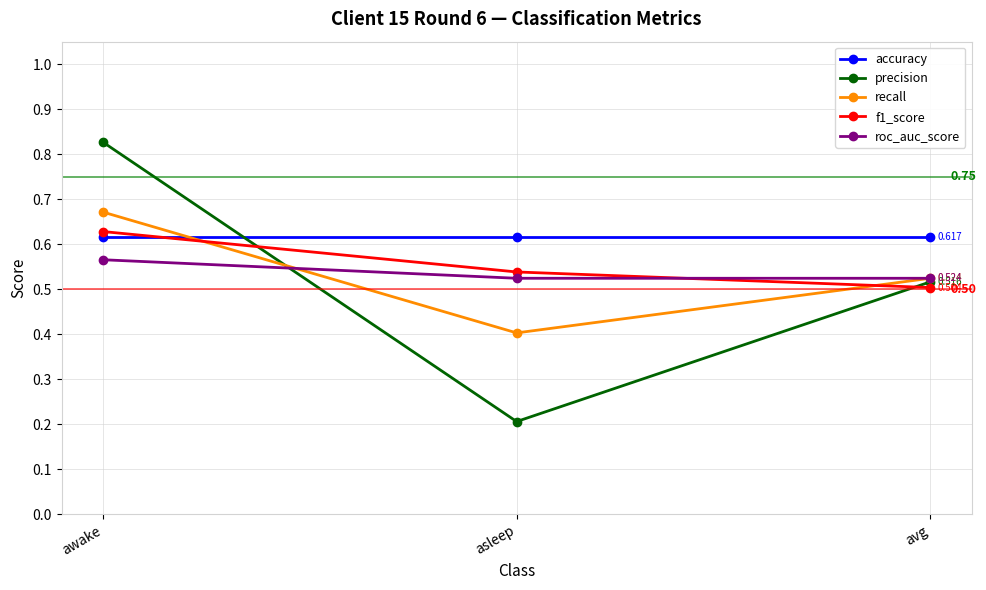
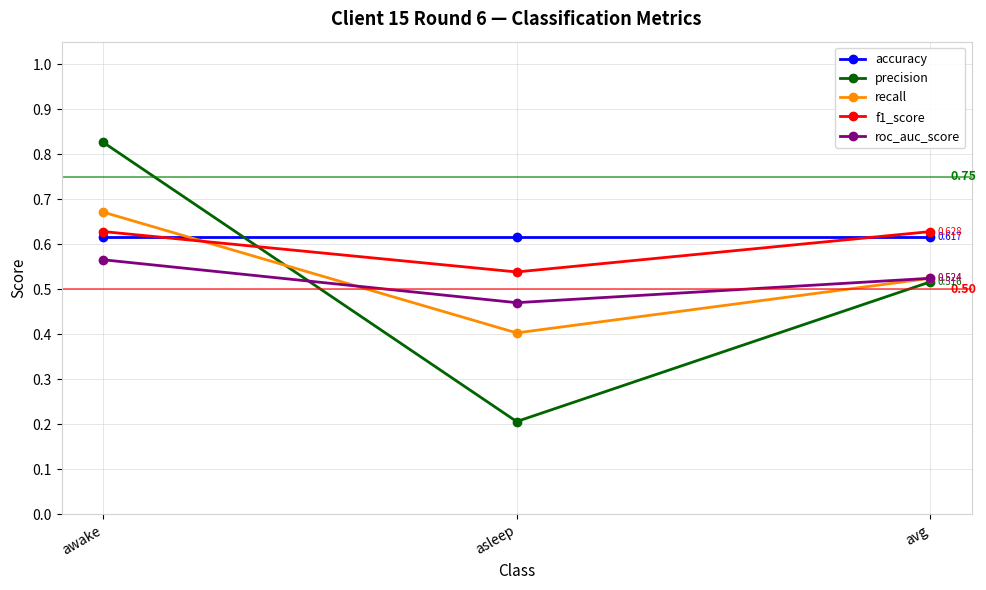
  {
    "accuracy": {
      "awake": 0.62,
      "asleep": 0.62
    },
    "precision": {
      "awake": 0.83,
      "asleep": 0.21
    },
    "recall": {
      "awake": 0.67,
      "asleep": 0.40
    },
    "f1_score": {
-     "avg": 0.504
+     "avg": 0.628
    },
    "roc_auc_score": {
      "awake": 0.57,
-     "asleep": 0.52
+     "asleep": 0.47
    }
  }
